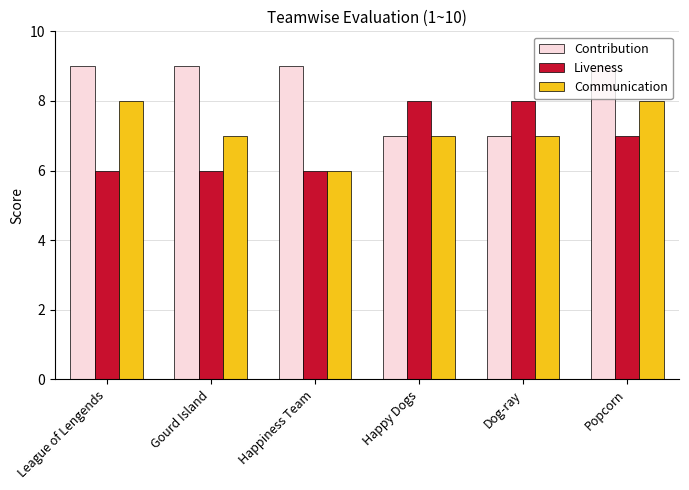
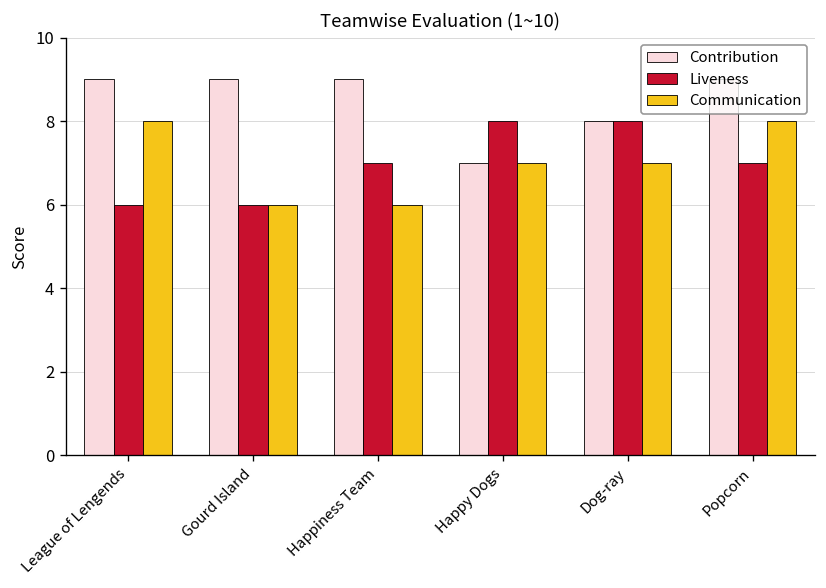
  {
    "Contribution": {
      "League of Lengends": 9,
      "Gourd Island": 9,
      "Happiness Team": 9,
      "Happy Dogs": 7,
-     "Dog-ray": 7
+     "Dog-ray": 8
    },
    "Liveness": {
      "League of Lengends": 6,
      "Gourd Island": 6,
-     "Happiness Team": 6,
+     "Happiness Team": 7,
      "Happy Dogs": 8,
      "Dog-ray": 8,
      "Popcorn": 7
    },
    "Communication": {
      "League of Lengends": 8,
-     "Gourd Island": 7,
+     "Gourd Island": 6,
      "Happiness Team": 6,
      "Happy Dogs": 7,
      "Dog-ray": 7,
      "Popcorn": 8
    }
  }
